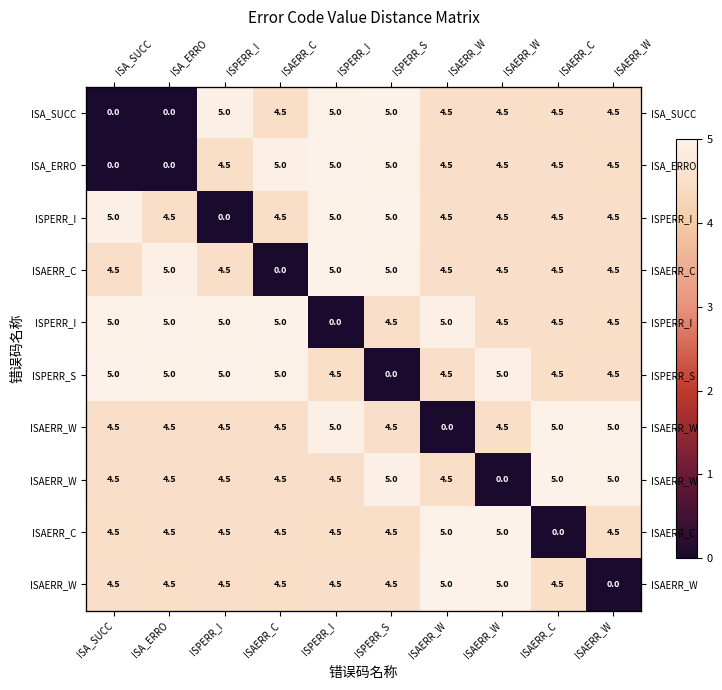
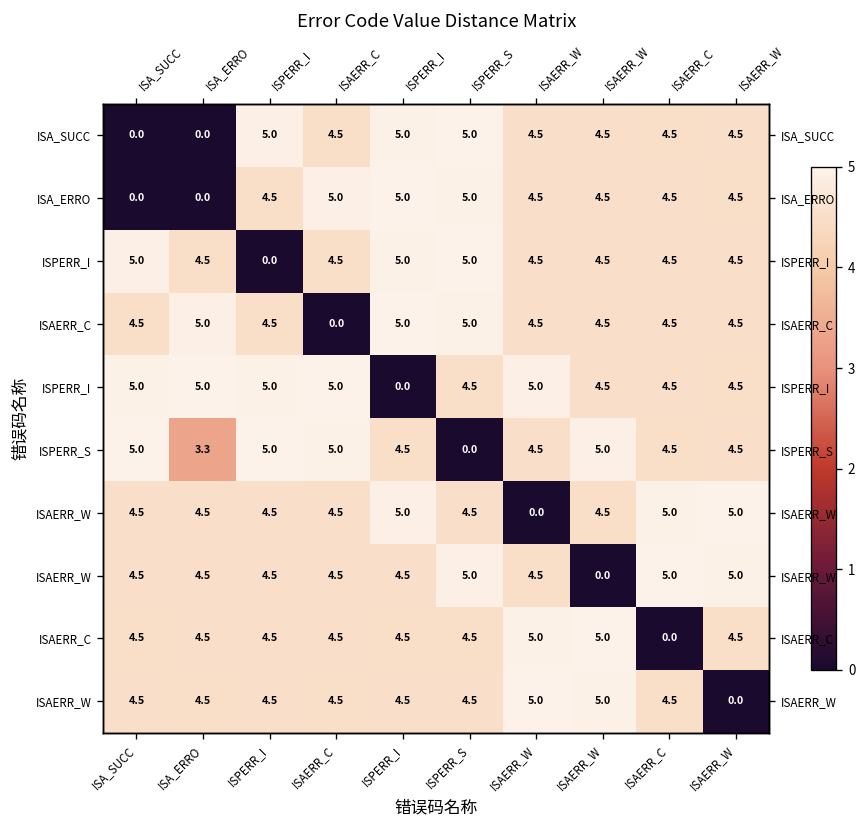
  {
    "ISA_SUCC": {
      "ISA_SUCC": 0.0,
      "ISA_ERRO": 0.0,
      "ISPERR_S": 5.0
    },
    "ISA_ERRO": {
      "ISA_SUCC": 0.0,
      "ISA_ERRO": 0.0,
      "ISPERR_S": 5.0
    },
    "ISPERR_S": {
      "ISA_SUCC": 5.0,
-     "ISA_ERRO": 5.0,
+     "ISA_ERRO": 3.3,
      "ISPERR_S": 0.0
    }
  }
